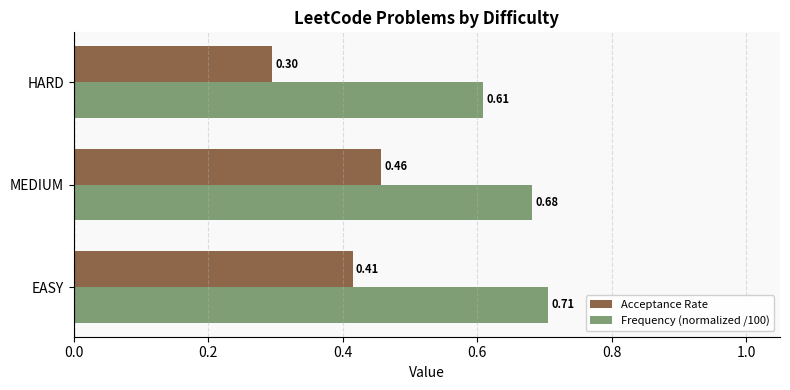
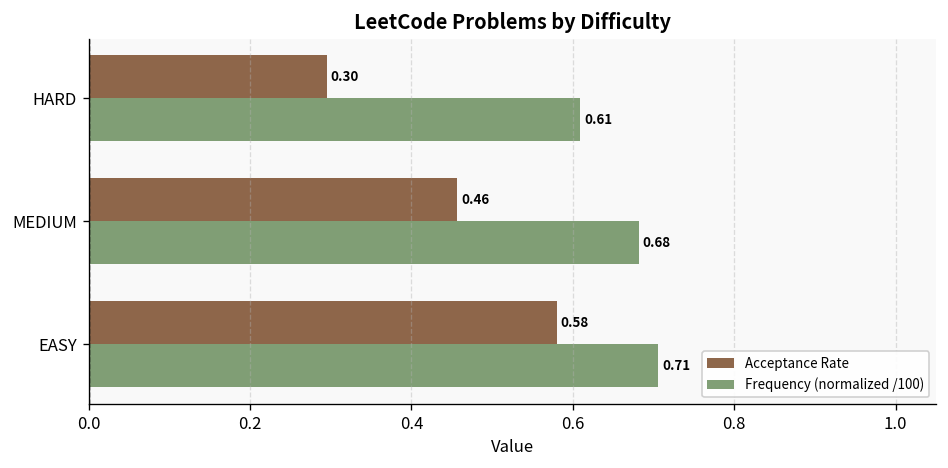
  {
    "Acceptance Rate": {
      "HARD": 0.30,
      "MEDIUM": 0.46,
-     "EASY": 0.41
+     "EASY": 0.58
    },
    "Frequency (normalized /100)": {
      "HARD": 0.61,
      "MEDIUM": 0.68,
      "EASY": 0.71
    }
  }
